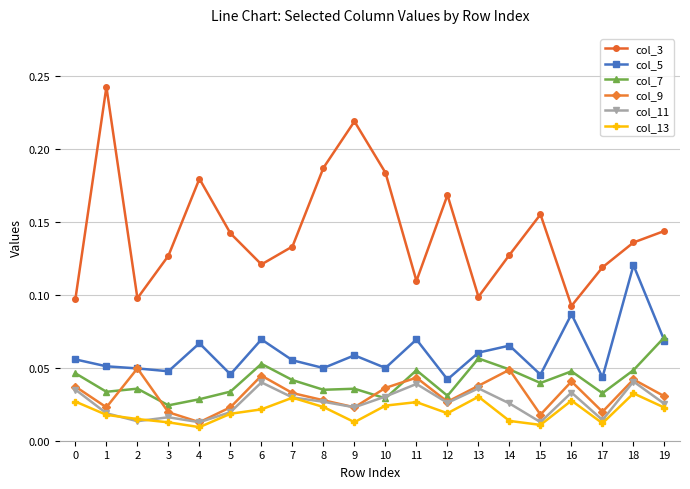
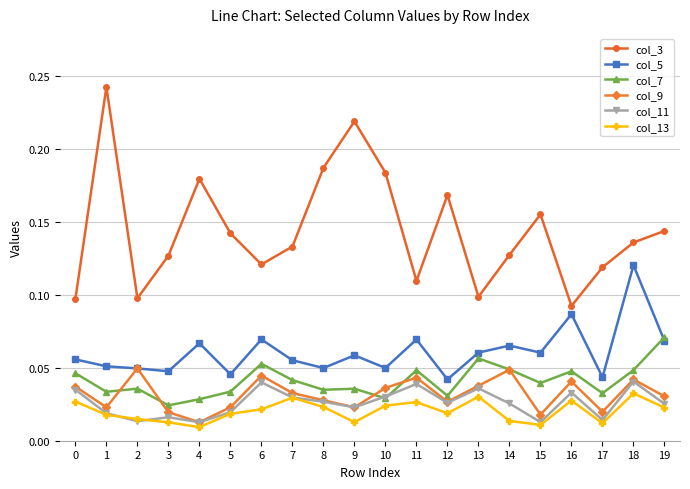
  {
    "col_5": {
      "0": 0.056,
      "1": 0.051,
      "3": 0.048,
      "4": 0.067,
      "5": 0.046,
      "6": 0.069,
      "7": 0.055,
      "8": 0.050,
      "9": 0.059,
      "10": 0.050,
      "11": 0.069,
      "12": 0.042,
      "13": 0.060,
      "14": 0.065,
-     "15": 0.045,
+     "15": 0.060,
      "16": 0.087,
      "17": 0.043,
      "18": 0.120,
      "19": 0.068
    },
    "col_7": {
      "0": 0.046,
      "1": 0.034,
      "2": 0.036,
      "3": 0.024,
      "4": 0.028,
      "5": 0.034,
      "6": 0.053,
      "7": 0.042,
      "8": 0.035,
      "9": 0.036,
      "11": 0.048,
      "12": 0.031,
      "13": 0.056,
      "15": 0.040,
      "16": 0.048,
      "17": 0.033,
      "18": 0.048,
      "19": 0.071
    },
    "col_11": {
      "0": 0.035,
      "3": 0.016,
      "6": 0.040,
      "11": 0.039,
      "14": 0.026,
      "15": 0.013,
      "16": 0.033,
      "17": 0.014,
      "19": 0.025
    },
    "col_13": {
      "0": 0.027,
      "3": 0.013,
      "4": 0.009,
      "6": 0.021,
      "8": 0.023,
      "9": 0.013,
      "10": 0.024,
      "11": 0.026,
      "12": 0.019,
      "13": 0.030,
      "14": 0.014,
      "15": 0.011,
      "16": 0.028,
      "17": 0.012,
      "18": 0.032,
      "19": 0.023
    }
  }
